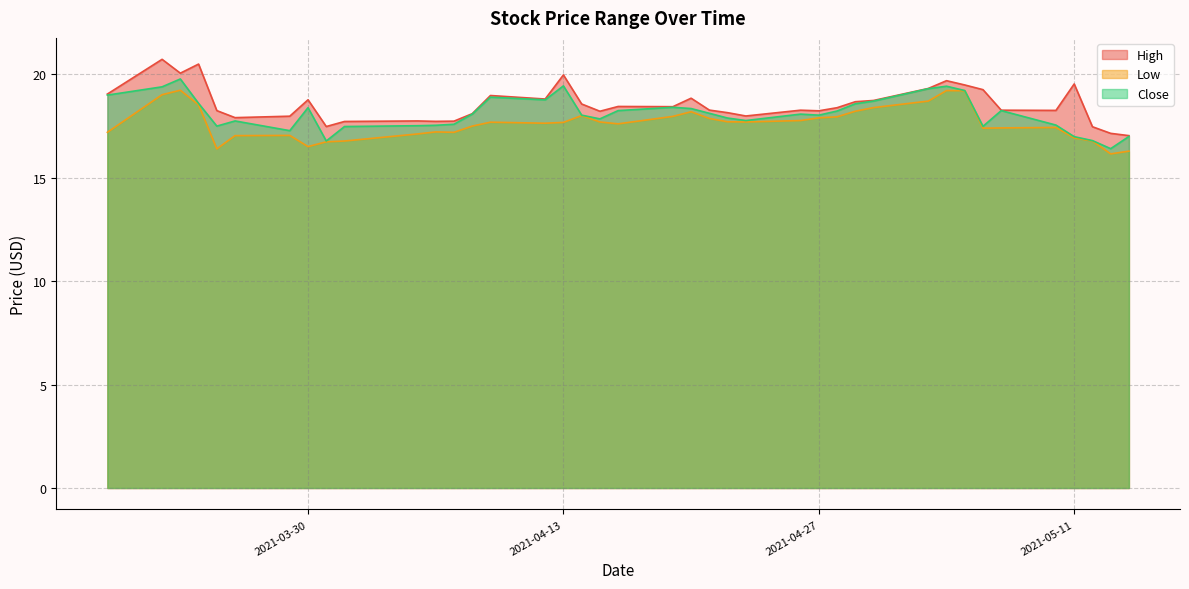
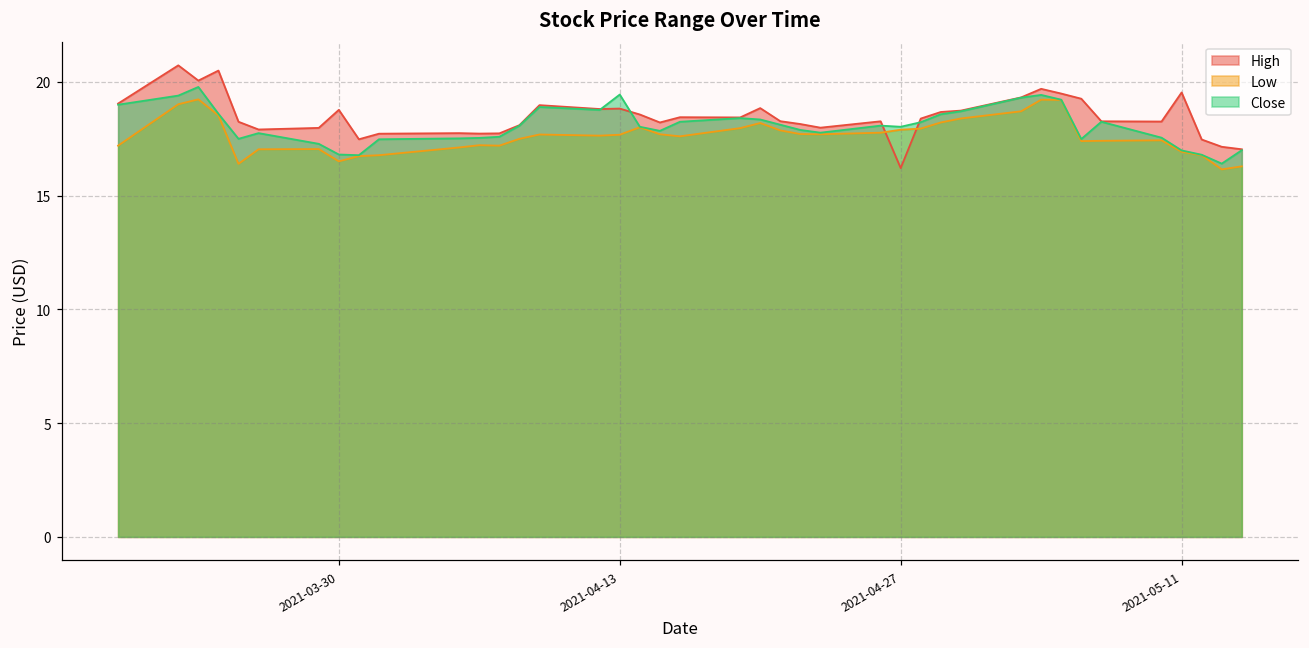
  {
    "High": {
      "2021-03-30": 18.8,
-     "2021-04-13": 20.0,
-     "2021-04-27": 18.2,
+     "2021-04-13": 18.8,
+     "2021-04-27": 16.2,
      "2021-05-11": 19.5
    },
    "Low": {
      "2021-03-30": 16.5,
      "2021-04-13": 17.7,
      "2021-04-27": 17.9
    },
    "Close": {
-     "2021-03-30": 18.4,
+     "2021-03-30": 16.8,
      "2021-04-13": 19.4,
      "2021-04-27": 18.0
    }
  }
